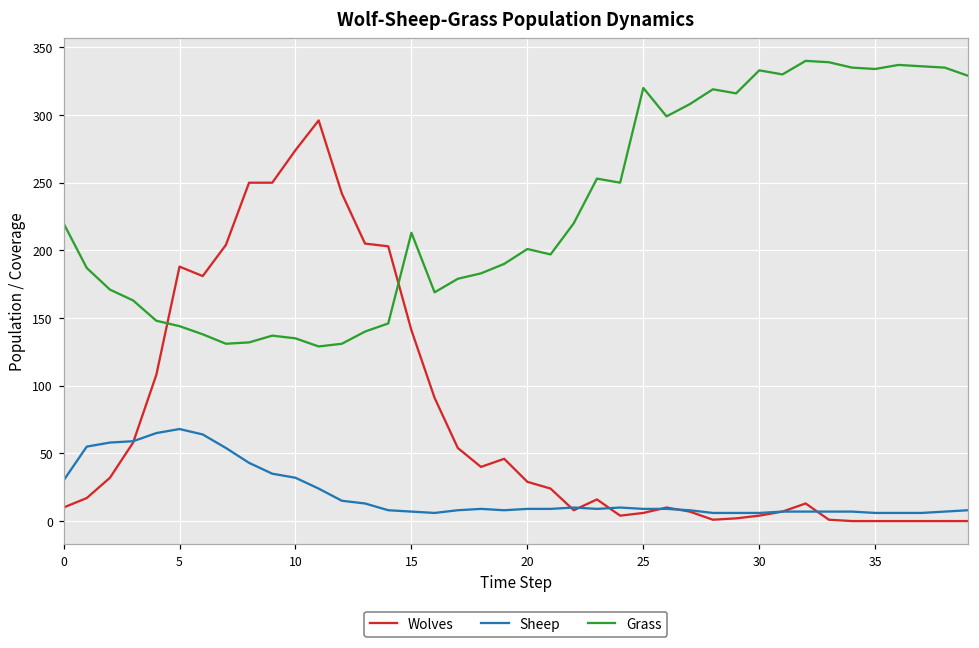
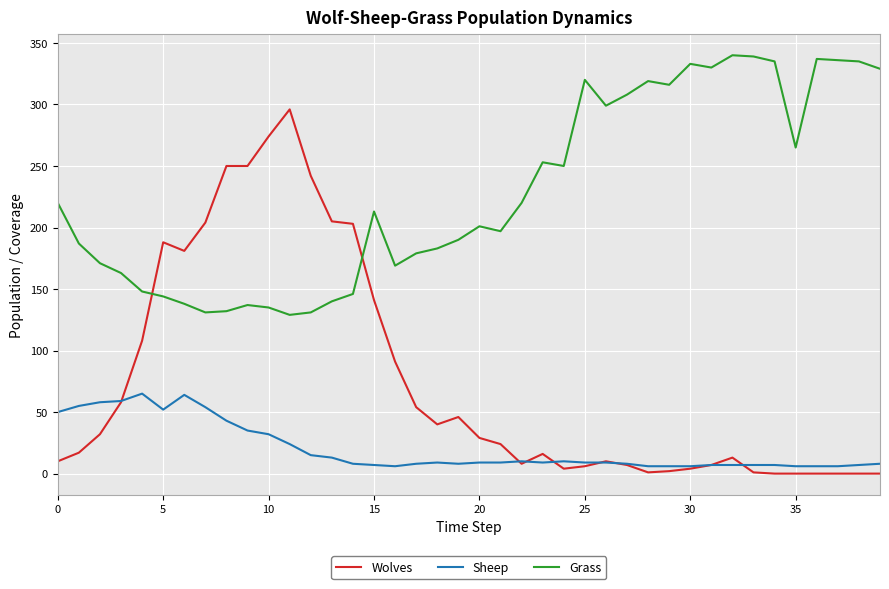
  {
    "Wolves": {
      "0": 10,
      "5": 188,
      "10": 274,
      "15": 141,
      "20": 29,
      "25": 6,
      "35": 0
    },
    "Sheep": {
-     "0": 30,
-     "5": 68,
+     "0": 50,
+     "5": 52,
      "10": 32,
      "15": 7,
      "20": 9,
      "25": 9,
      "35": 6
    },
    "Grass": {
      "0": 220,
      "5": 144,
      "10": 135,
      "15": 213,
      "20": 201,
      "25": 320,
      "30": 333,
-     "35": 334
+     "35": 265
    }
  }
